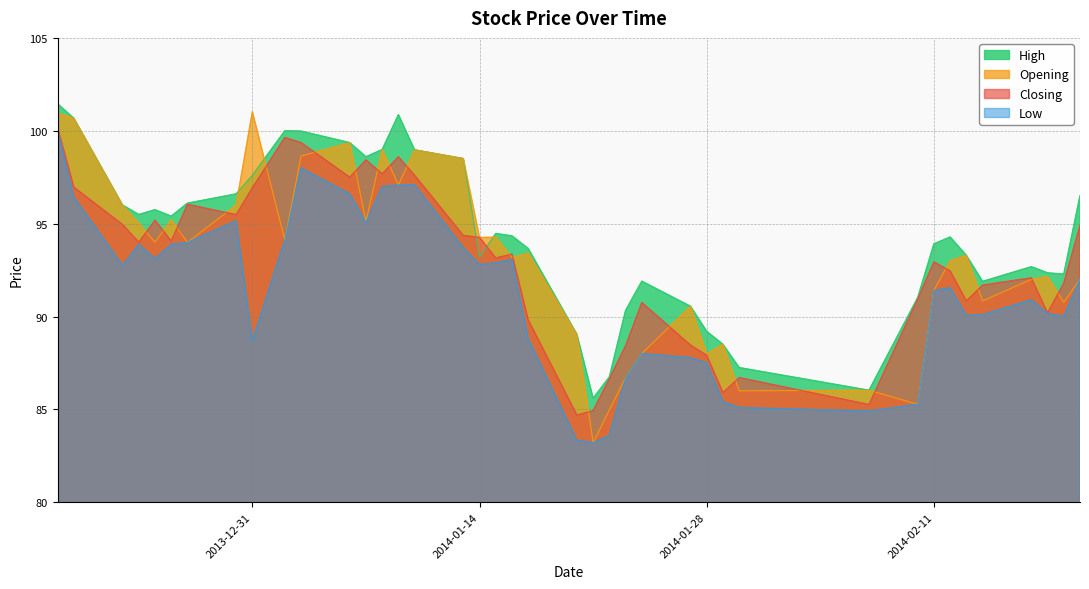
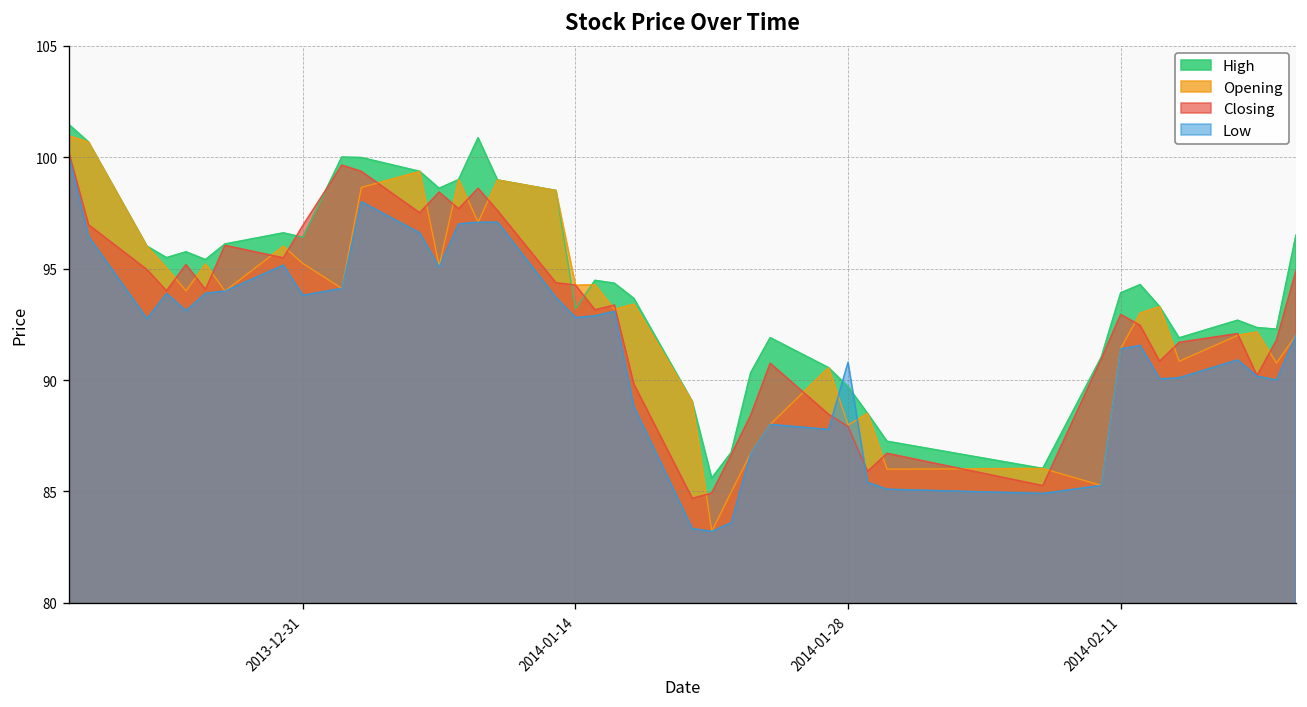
  {
    "High": {
-     "2013-12-31": 97.6,
+     "2013-12-31": 96.4,
      "2014-01-14": 93.2,
-     "2014-01-28": 89.2,
+     "2014-01-28": 89.7,
      "2014-02-11": 93.9
    },
    "Opening": {
-     "2013-12-31": 101.0
+     "2013-12-31": 95.2
    },
    "Closing": {
      "2013-12-31": 96.9,
      "2014-02-11": 92.9
    },
    "Low": {
-     "2013-12-31": 88.7,
+     "2013-12-31": 93.8,
      "2014-01-14": 92.8,
-     "2014-01-28": 87.5
+     "2014-01-28": 90.8
    }
  }
